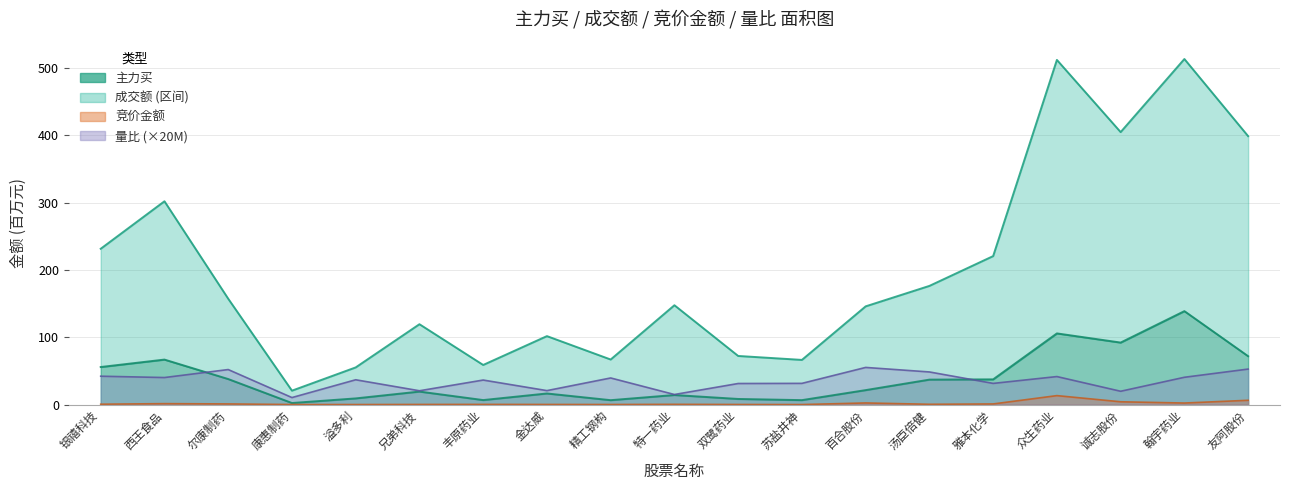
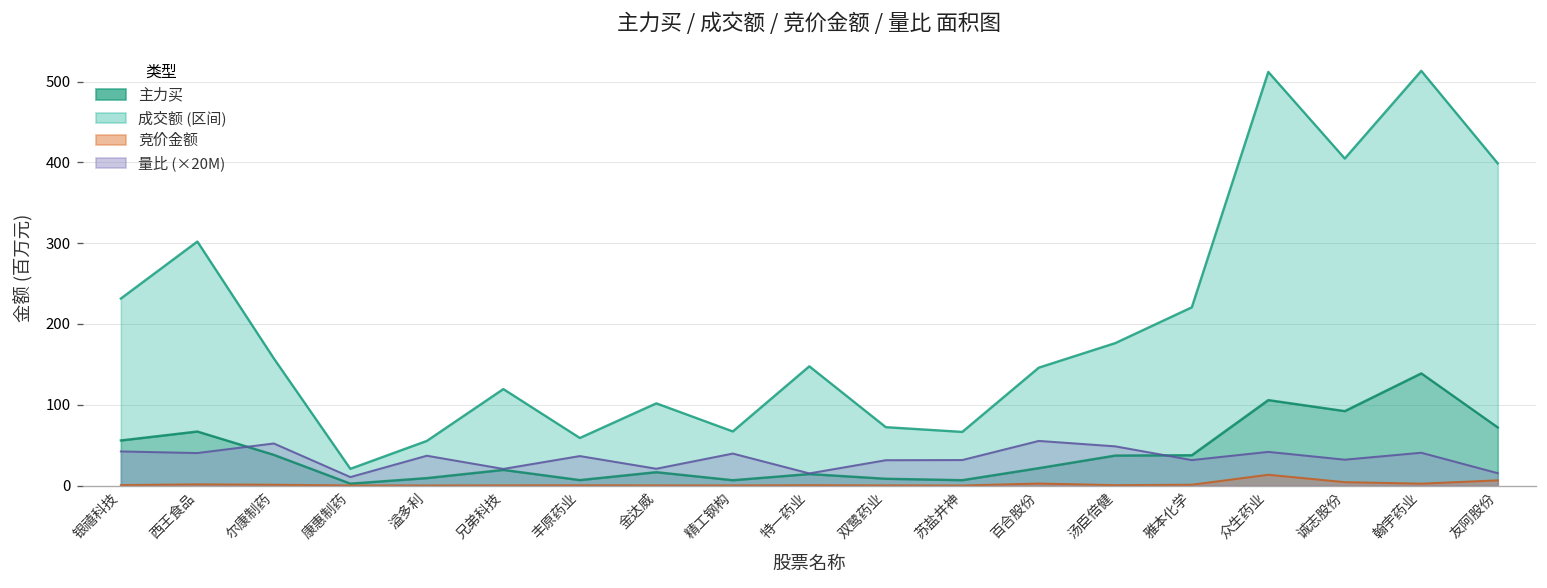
  {
    "竞价金额": {
      "银禧科技": 0,
      "西王食品": 0,
      "尔康制药": 0,
      "溢多利": 0,
      "兄弟科技": 0,
      "丰原药业": 0,
      "金达威": 0,
      "精工钢构": 0,
      "特一药业": 0,
      "双鹭药业": 0,
      "苏盐井神": 0,
      "百合股份": 0,
      "汤臣倍健": 0,
      "雅本化学": 0,
      "众生药业": 10,
      "诚志股份": 0,
      "翰宇药业": 0,
      "友阿股份": 10
    },
    "量比 (×20M)": {
      "银禧科技": 40,
      "西王食品": 40,
      "尔康制药": 50,
      "康惠制药": 10,
      "溢多利": 40,
      "丰原药业": 40,
      "金达威": 20,
      "精工钢构": 40,
      "双鹭药业": 30,
      "苏盐井神": 30,
      "百合股份": 60,
      "汤臣倍健": 50,
      "雅本化学": 30,
      "众生药业": 40,
-     "诚志股份": 20,
+     "诚志股份": 30,
      "翰宇药业": 40,
-     "友阿股份": 50
+     "友阿股份": 20
    }
  }
